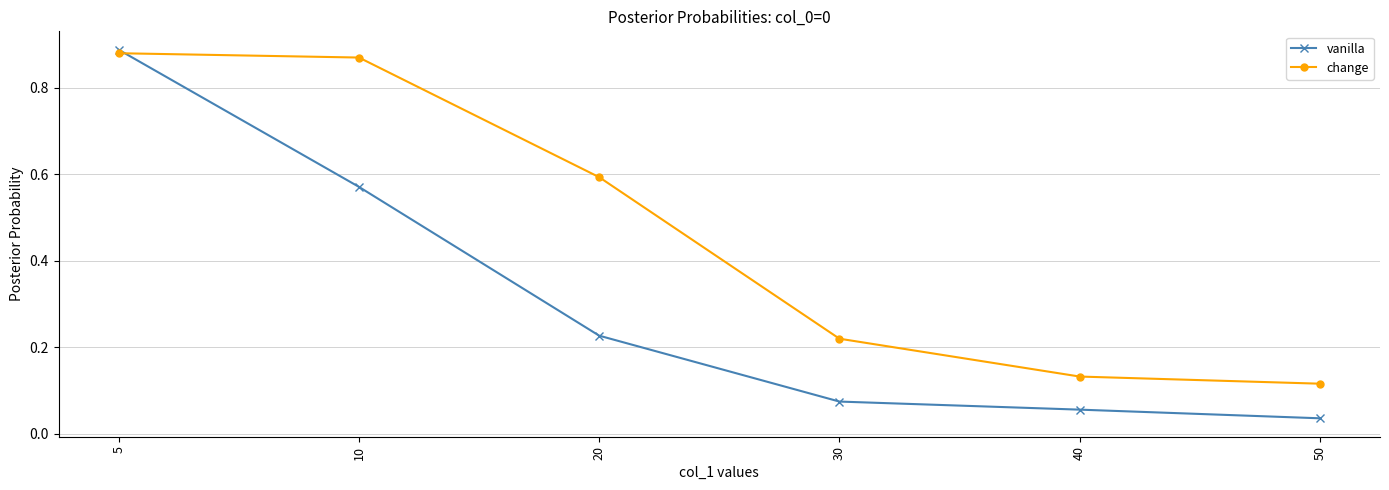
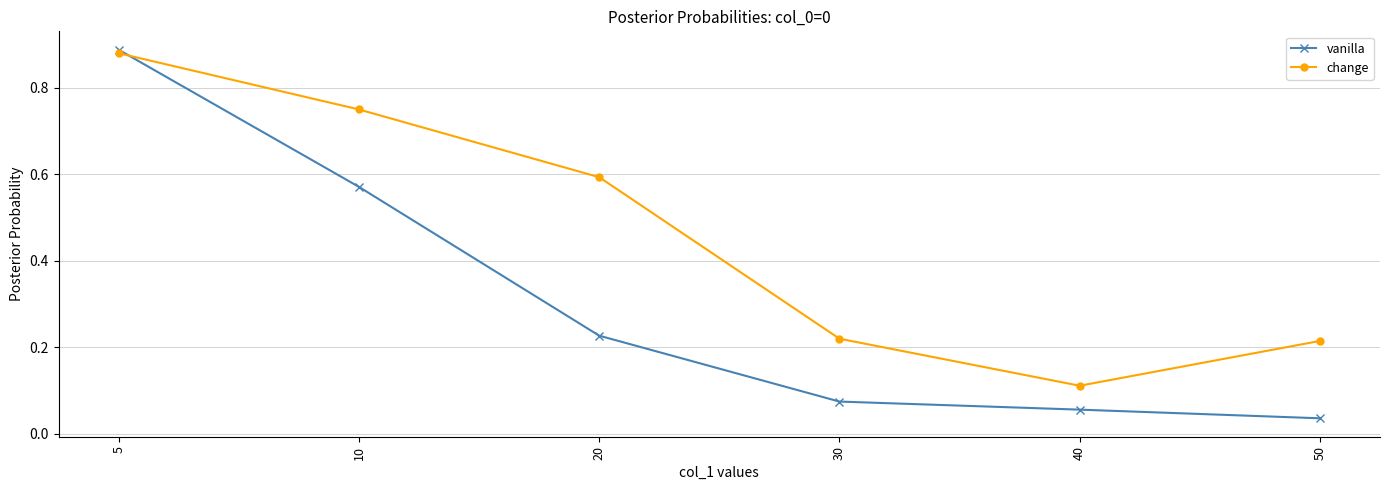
  {
    "vanilla": {
      "5": 0.89,
      "10": 0.57,
      "20": 0.23,
      "30": 0.07,
      "40": 0.06,
      "50": 0.04
    },
    "change": {
      "5": 0.88,
-     "10": 0.87,
+     "10": 0.75,
      "20": 0.59,
      "30": 0.22,
-     "40": 0.13,
-     "50": 0.12
+     "40": 0.11,
+     "50": 0.21
    }
  }
